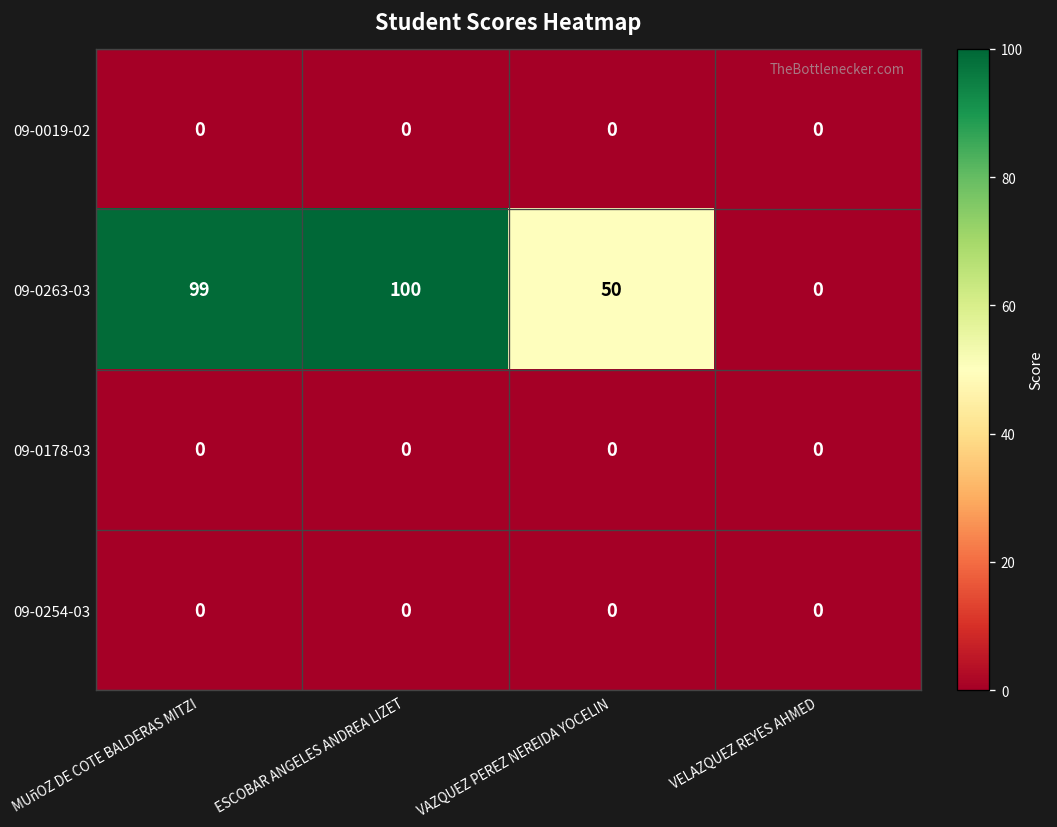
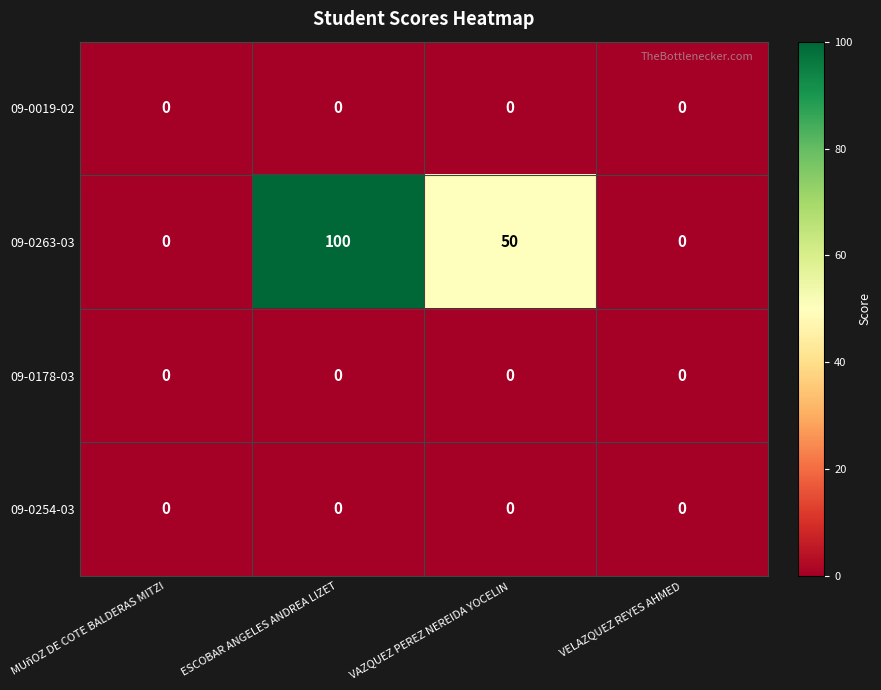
  {
    "09-0019-02": {
      "MUñOZ DE COTE BALDERAS MITZI": 0,
      "ESCOBAR ANGELES ANDREA LIZET": 0,
      "VAZQUEZ PEREZ NEREIDA YOCELIN": 0
    },
    "09-0263-03": {
-     "MUñOZ DE COTE BALDERAS MITZI": 99,
+     "MUñOZ DE COTE BALDERAS MITZI": 0,
      "ESCOBAR ANGELES ANDREA LIZET": 100,
      "VAZQUEZ PEREZ NEREIDA YOCELIN": 50,
      "VELAZQUEZ REYES AHMED": 0
    },
    "09-0178-03": {
      "MUñOZ DE COTE BALDERAS MITZI": 0,
      "ESCOBAR ANGELES ANDREA LIZET": 0,
      "VAZQUEZ PEREZ NEREIDA YOCELIN": 0,
      "VELAZQUEZ REYES AHMED": 0
    },
    "09-0254-03": {
      "MUñOZ DE COTE BALDERAS MITZI": 0,
      "ESCOBAR ANGELES ANDREA LIZET": 0,
      "VAZQUEZ PEREZ NEREIDA YOCELIN": 0,
      "VELAZQUEZ REYES AHMED": 0
    }
  }
